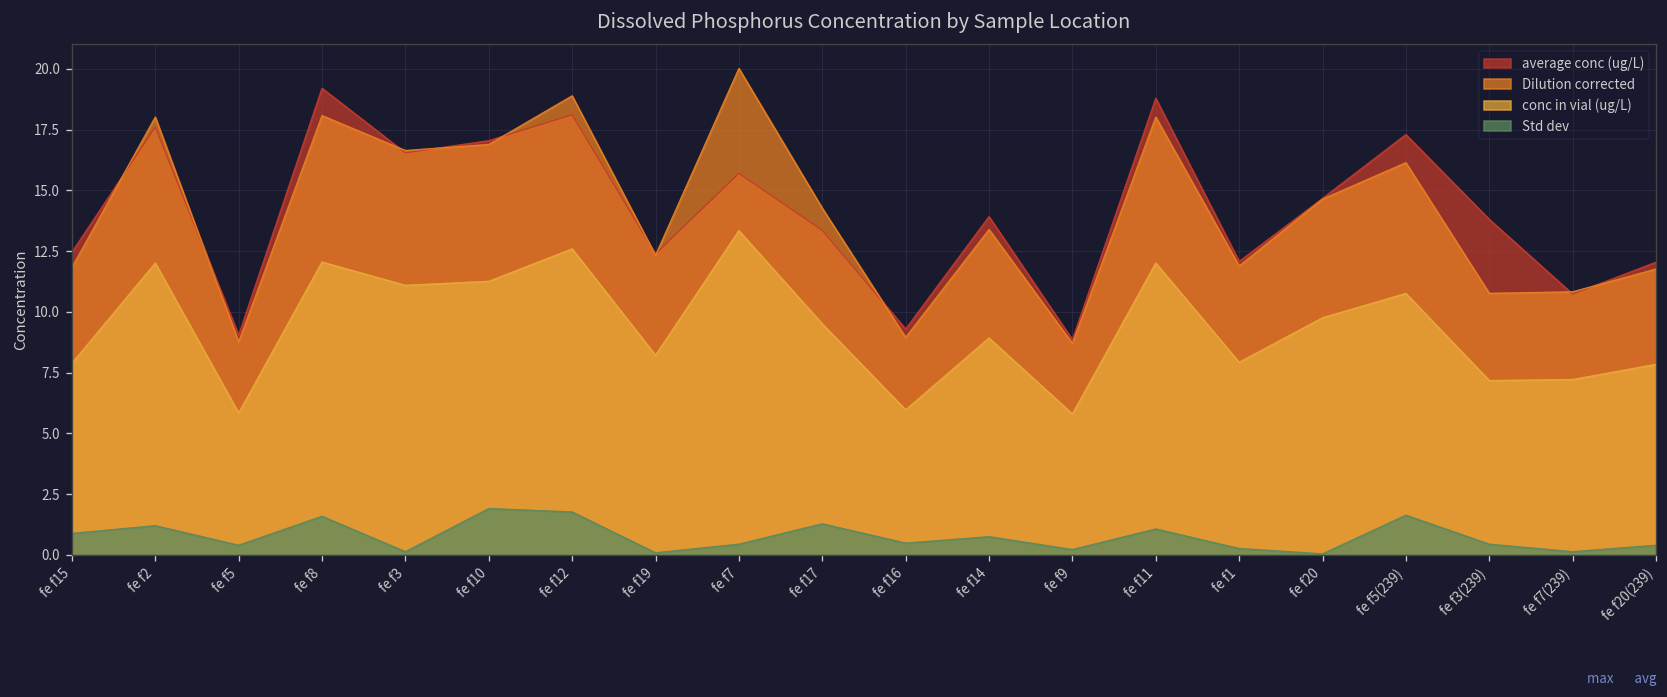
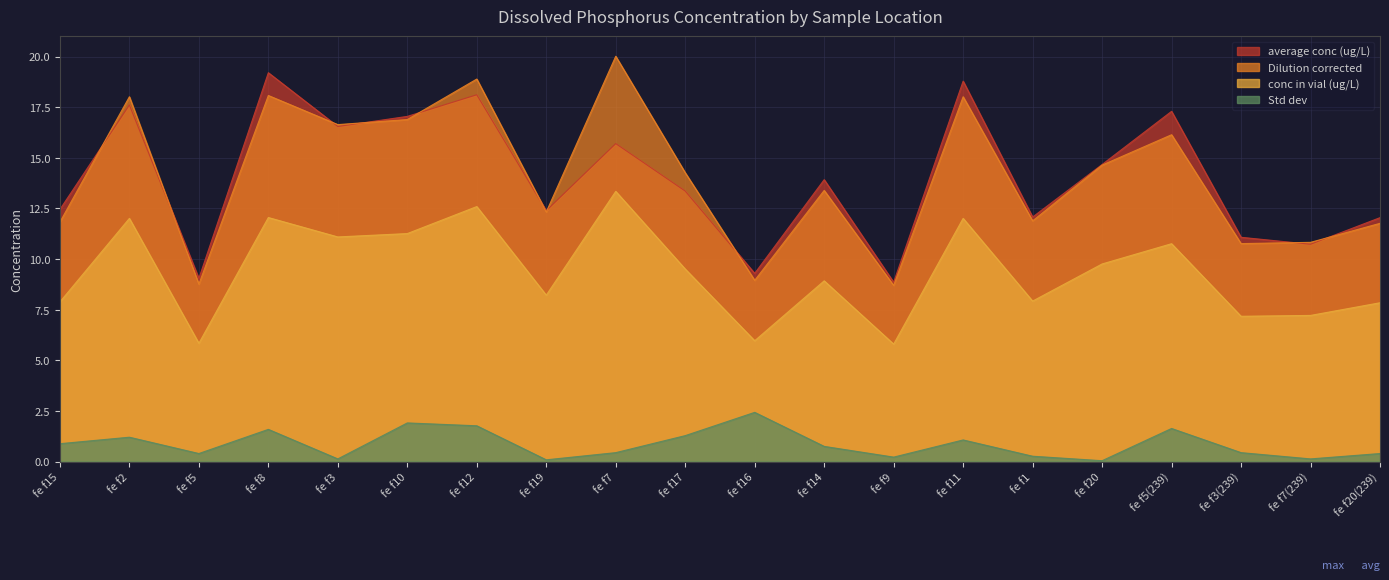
  {
    "average conc (ug/L)": {
      "fe f15": 12.5,
      "fe f2": 17.6,
      "fe f5": 9.0,
      "fe f8": 19.2,
      "fe f10": 17.0,
      "fe f12": 18.1,
      "fe f7": 15.7,
      "fe f17": 13.4,
      "fe f16": 9.3,
      "fe f14": 13.9,
      "fe f9": 8.9,
      "fe f11": 18.8,
      "fe f1": 12.1,
      "fe f5(239)": 17.3,
-     "fe f3(239)": 13.8,
+     "fe f3(239)": 11.1,
      "fe f20(239)": 12.0
    },
    "Std dev": {
      "fe f15": 0.9,
      "fe f2": 1.2,
      "fe f5": 0.4,
      "fe f8": 1.6,
      "fe f3": 0.1,
      "fe f10": 1.9,
      "fe f12": 1.8,
      "fe f19": 0.1,
      "fe f7": 0.4,
      "fe f17": 1.3,
-     "fe f16": 0.5,
+     "fe f16": 2.4,
      "fe f14": 0.8,
      "fe f9": 0.2,
      "fe f11": 1.1,
      "fe f1": 0.3,
      "fe f20": 0.0,
      "fe f5(239)": 1.6,
      "fe f3(239)": 0.4,
      "fe f7(239)": 0.1,
      "fe f20(239)": 0.4
    }
  }
